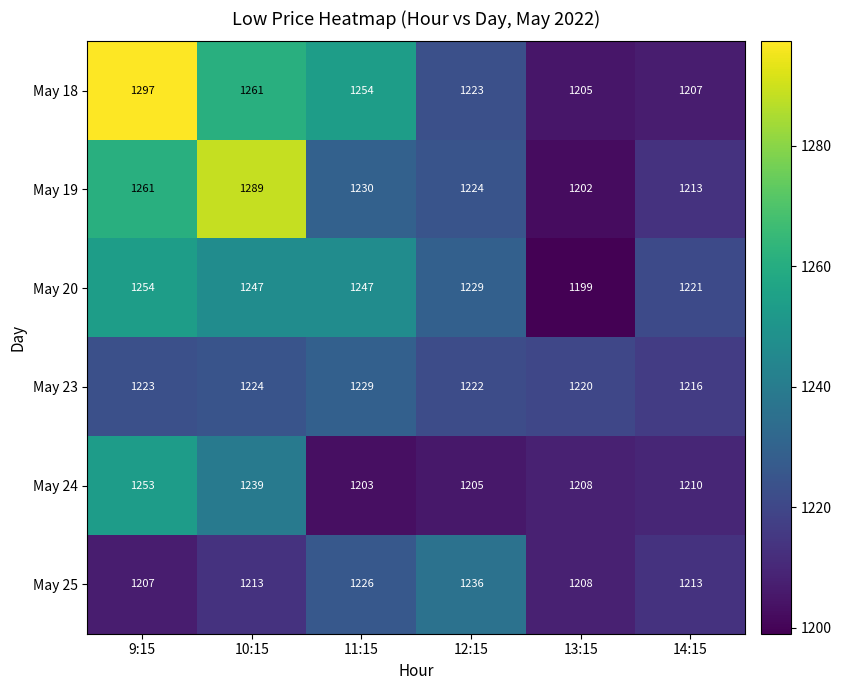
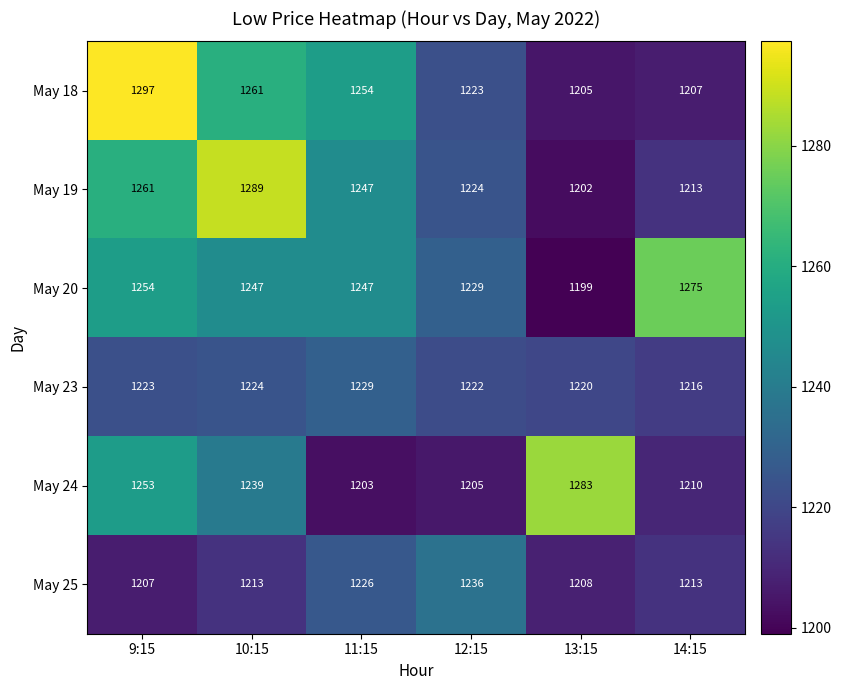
  {
    "May 18": {
      "9:15": 1297,
      "10:15": 1261,
      "11:15": 1254,
      "12:15": 1223,
      "13:15": 1205,
      "14:15": 1207
    },
    "May 19": {
      "9:15": 1261,
      "10:15": 1289,
-     "11:15": 1230,
+     "11:15": 1247,
      "12:15": 1224,
      "13:15": 1202,
      "14:15": 1213
    },
    "May 20": {
      "9:15": 1254,
      "10:15": 1247,
      "11:15": 1247,
      "12:15": 1229,
      "13:15": 1199,
-     "14:15": 1221
+     "14:15": 1275
    },
    "May 23": {
      "9:15": 1223,
      "10:15": 1224,
      "11:15": 1229,
      "12:15": 1222,
      "13:15": 1220,
      "14:15": 1216
    },
    "May 24": {
      "9:15": 1253,
      "10:15": 1239,
      "11:15": 1203,
      "12:15": 1205,
-     "13:15": 1208,
+     "13:15": 1283,
      "14:15": 1210
    },
    "May 25": {
      "9:15": 1207,
      "10:15": 1213,
      "11:15": 1226,
      "12:15": 1236,
      "13:15": 1208,
      "14:15": 1213
    }
  }
